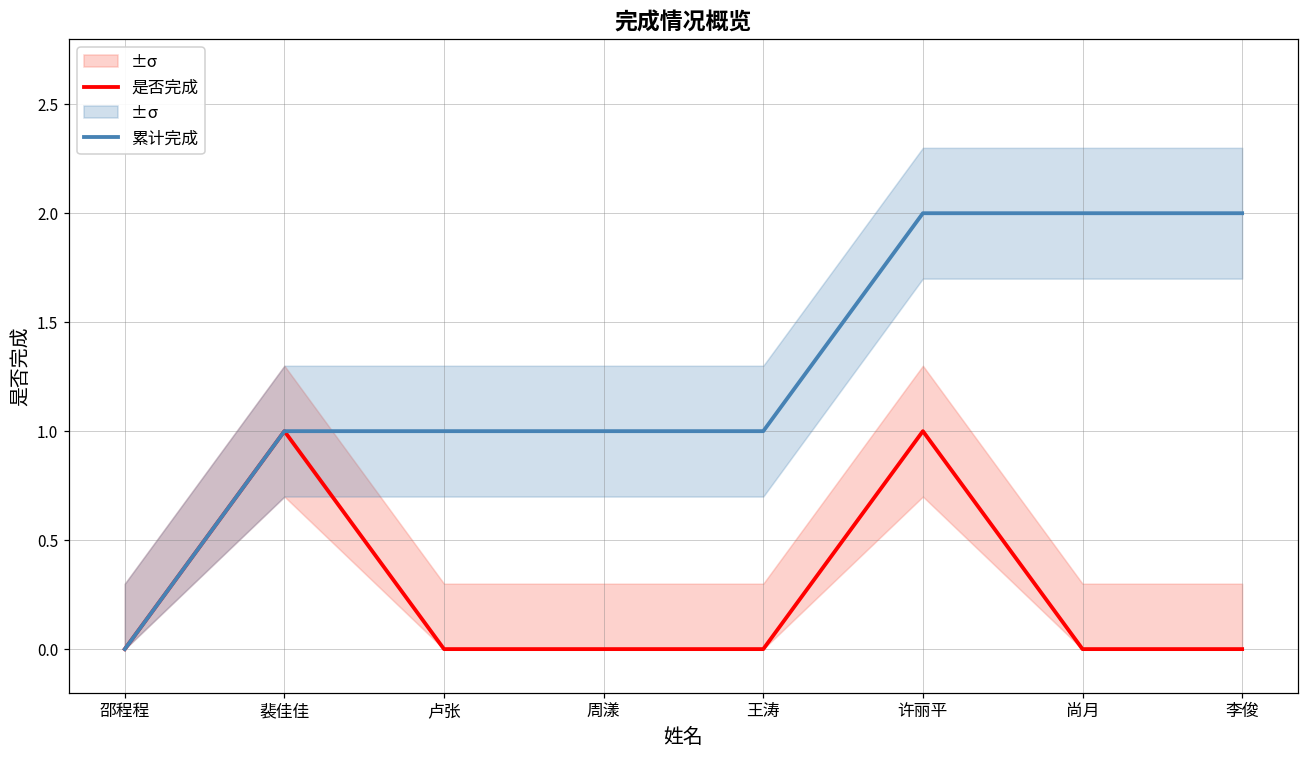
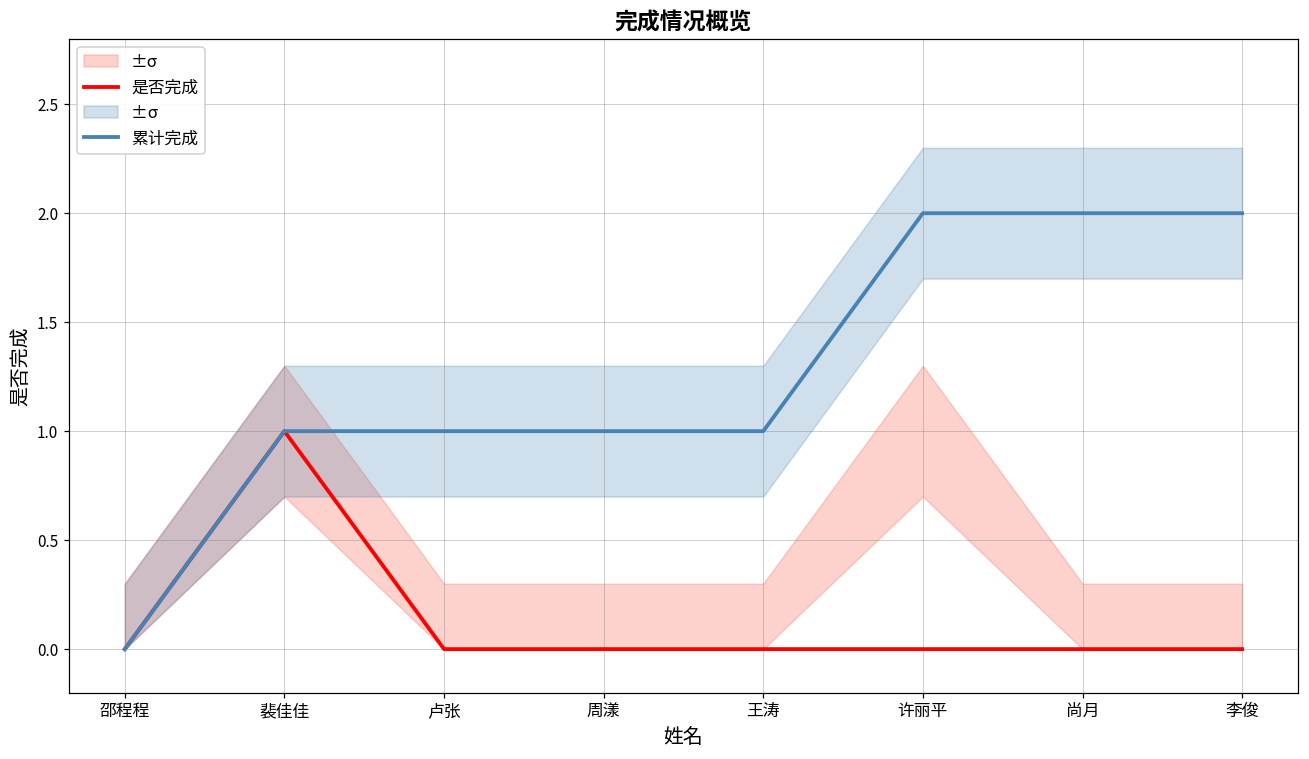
  {
    "是否完成": {
      "卢张": 0,
      "周漾": 0,
      "王涛": 0,
-     "许丽平": 1,
+     "许丽平": 0,
      "尚月": 0,
      "李俊": 0
    }
  }
